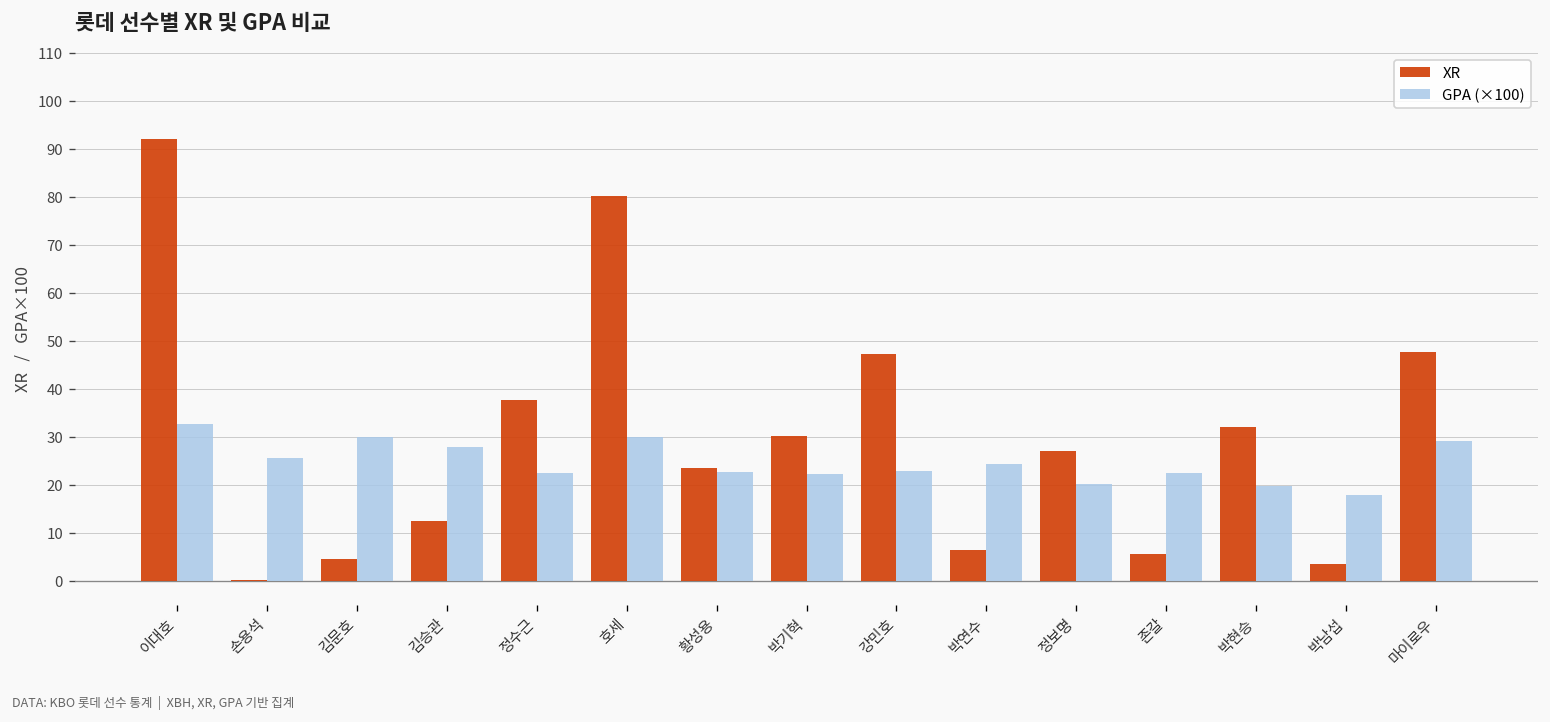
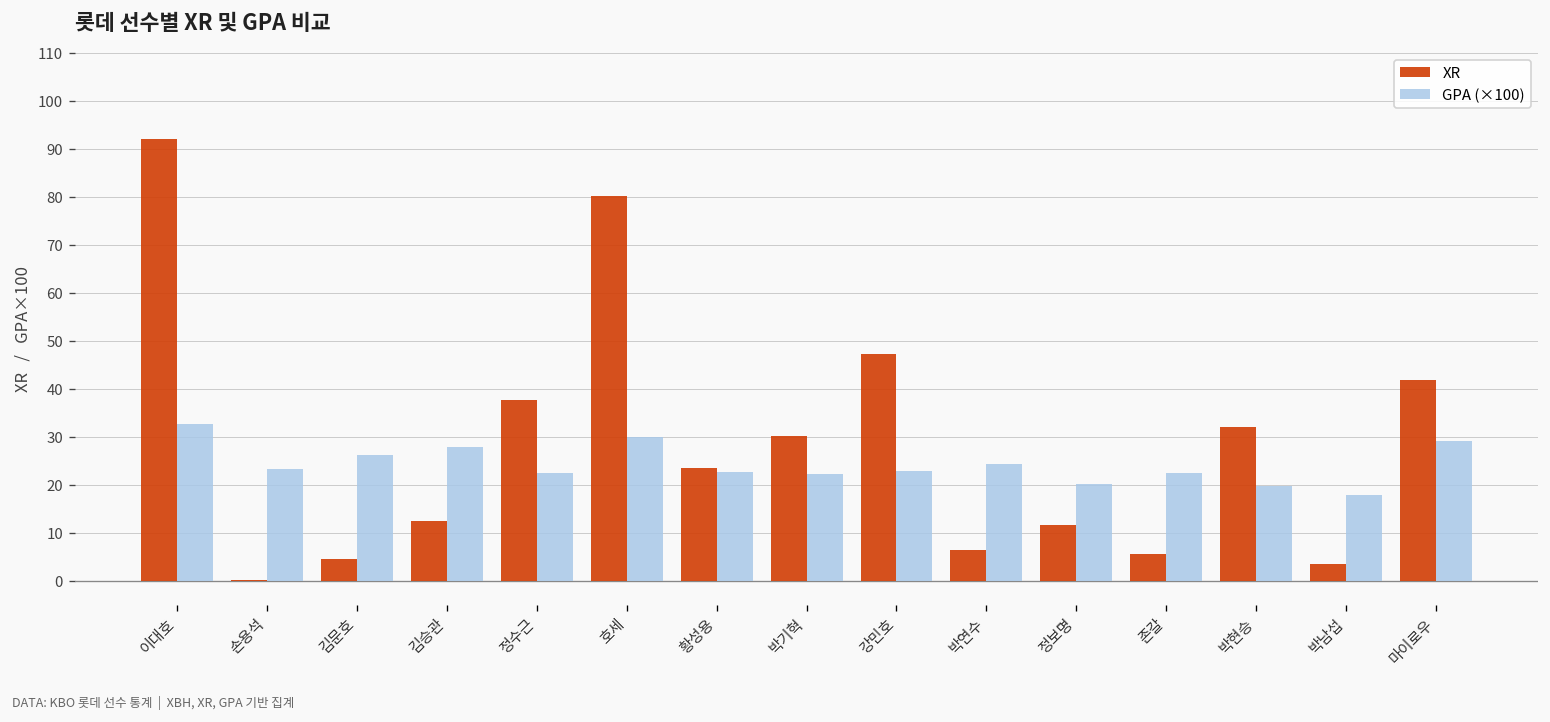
  {
    "XR": {
      "이대호": 92,
      "김문호": 5,
      "김승관": 13,
      "정수근": 38,
      "호세": 80,
      "황성용": 24,
      "박기혁": 30,
      "강민호": 47,
      "박연수": 7,
-     "정보명": 27,
+     "정보명": 12,
      "존갈": 6,
      "박현승": 32,
      "박남섭": 4,
-     "마이로우": 48
+     "마이로우": 42
    },
    "GPA (×100)": {
      "이대호": 33,
-     "손용석": 26,
-     "김문호": 30,
+     "손용석": 23,
+     "김문호": 26,
      "김승관": 28,
      "정수근": 23,
      "호세": 30,
      "황성용": 23,
      "박기혁": 22,
      "강민호": 23,
      "박연수": 24,
      "정보명": 20,
      "존갈": 23,
      "박현승": 20,
      "박남섭": 18,
      "마이로우": 29
    }
  }
